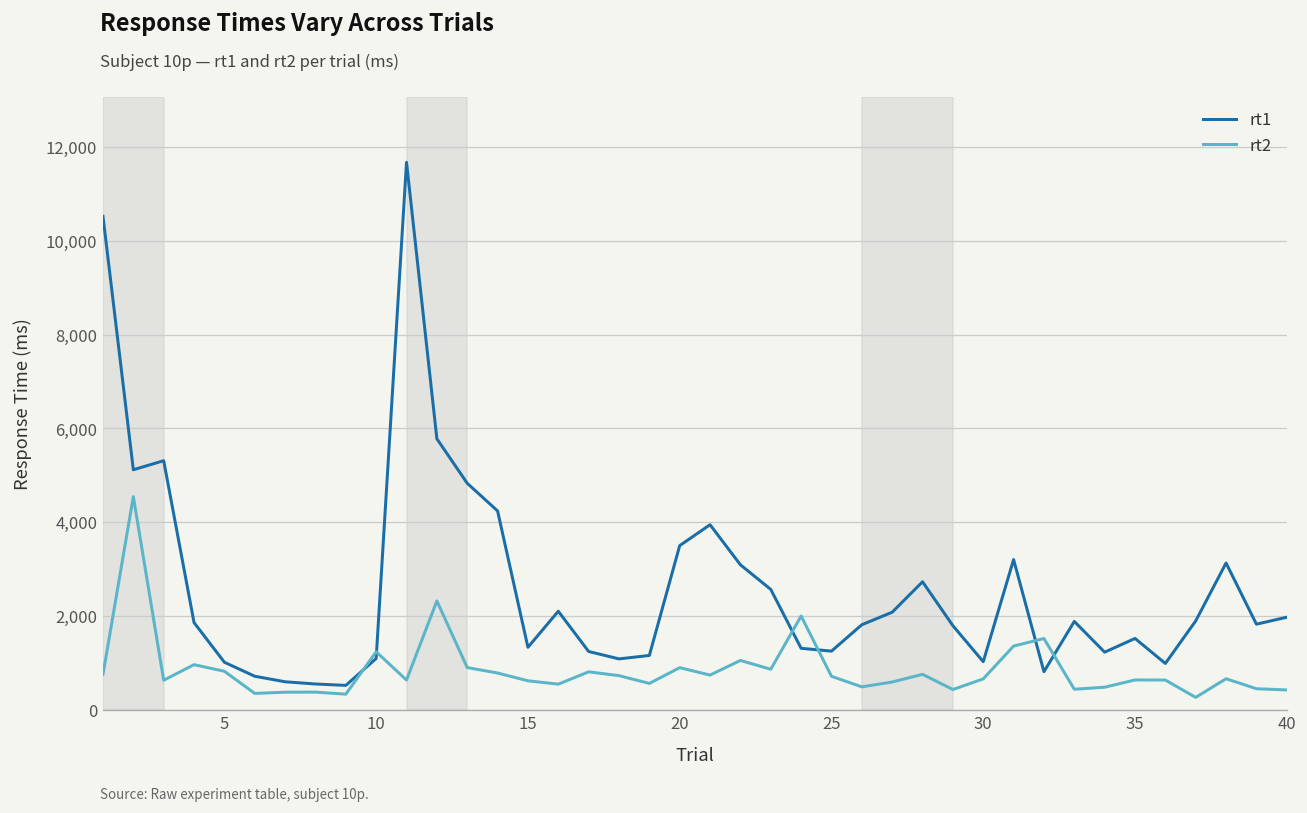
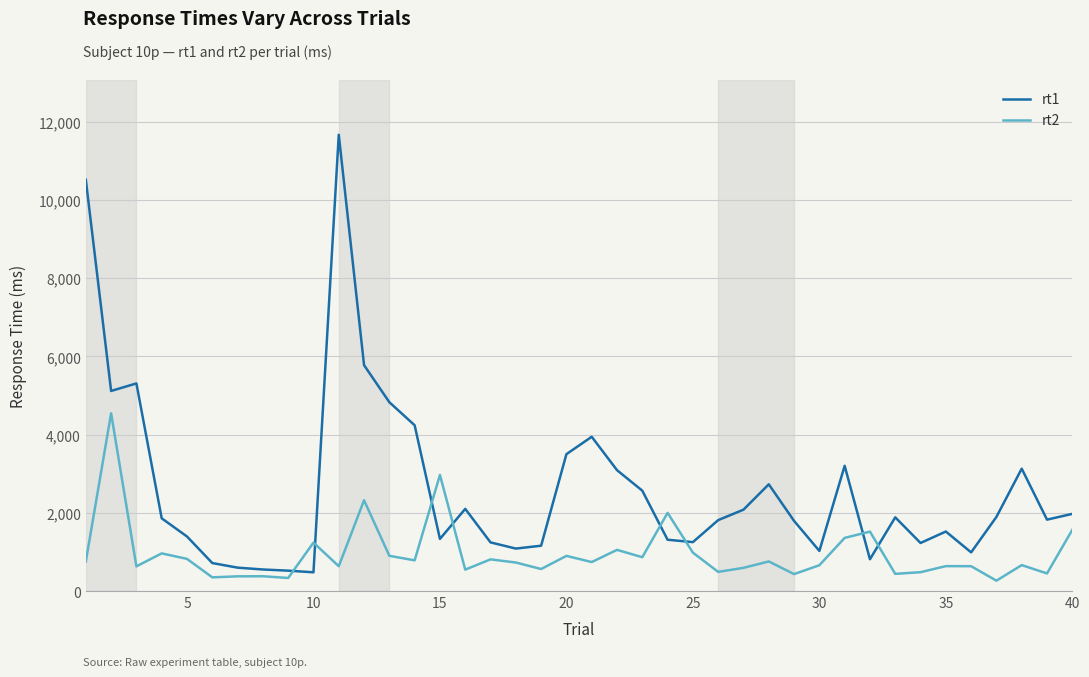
  {
    "rt1": {
-     "5": "1,000",
-     "10": "1,100",
+     "5": "1,400",
+     "10": "500",
      "15": "1,300",
      "20": "3,500",
      "25": "1,300",
      "30": "1,000",
      "35": "1,500",
      "40": "2,000"
    },
    "rt2": {
      "5": "800",
      "10": "1,200",
-     "15": "600",
+     "15": "3,000",
      "20": "900",
-     "25": "700",
+     "25": "1,000",
      "30": "700",
      "35": "600",
-     "40": "400"
+     "40": "1,600"
    }
  }
